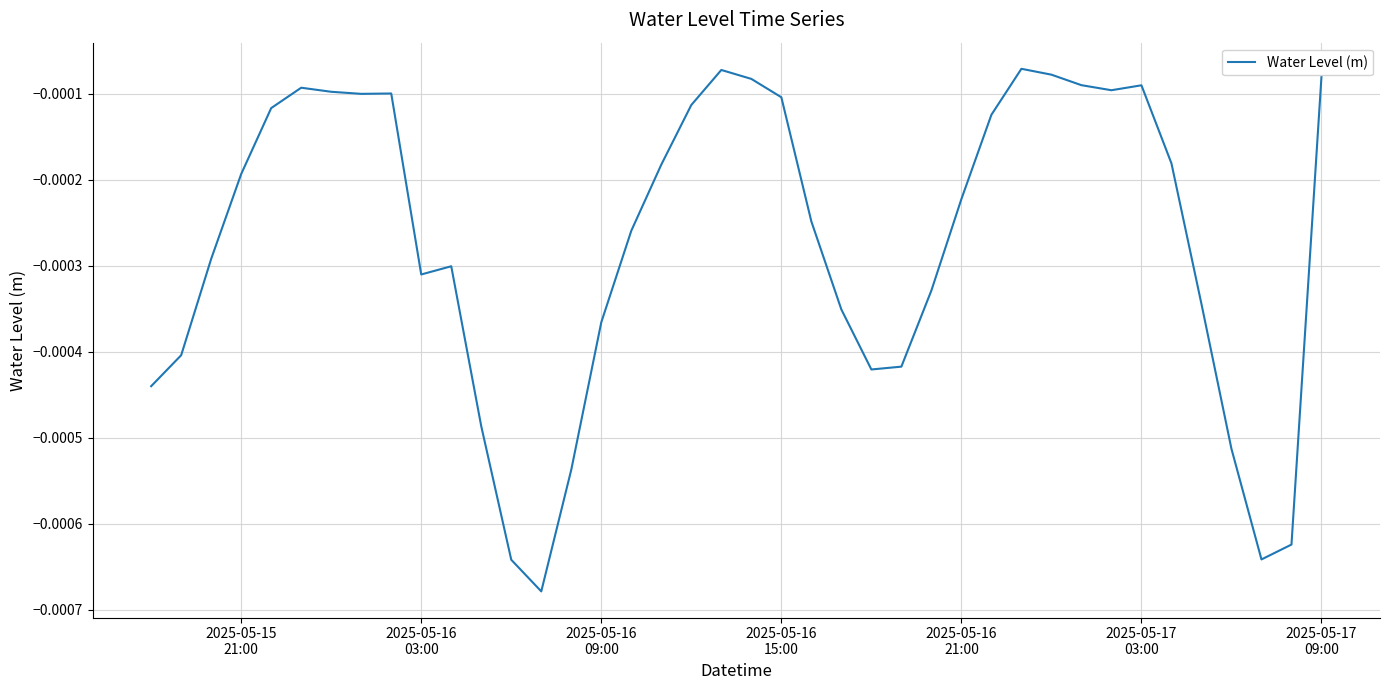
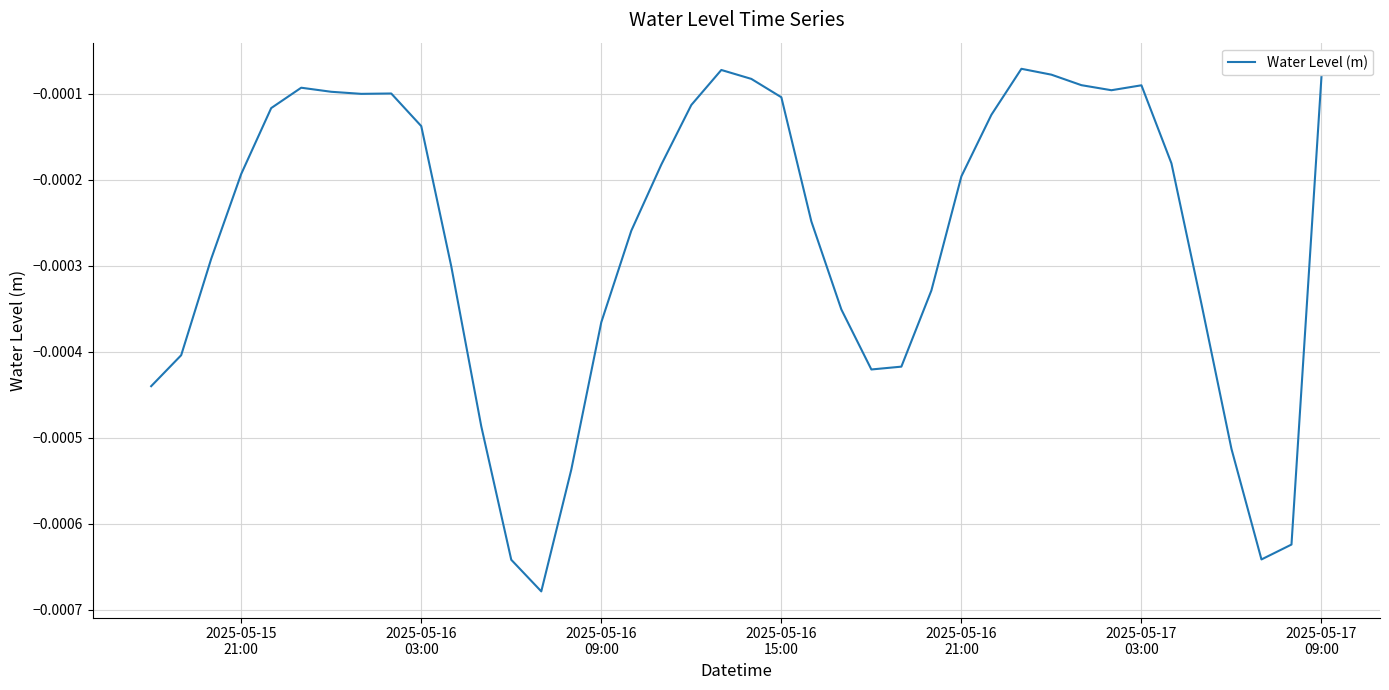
  {
    "2025-05-15 21:00": -0.00019,
-   "2025-05-16 03:00": -0.00031,
+   "2025-05-16 03:00": -0.00014,
    "2025-05-16 09:00": -0.00037,
    "2025-05-16 15:00": -0.00010,
-   "2025-05-16 21:00": -0.00022,
+   "2025-05-16 21:00": -0.00020,
    "2025-05-17 03:00": -0.00009,
    "2025-05-17 09:00": -0.00008
  }
